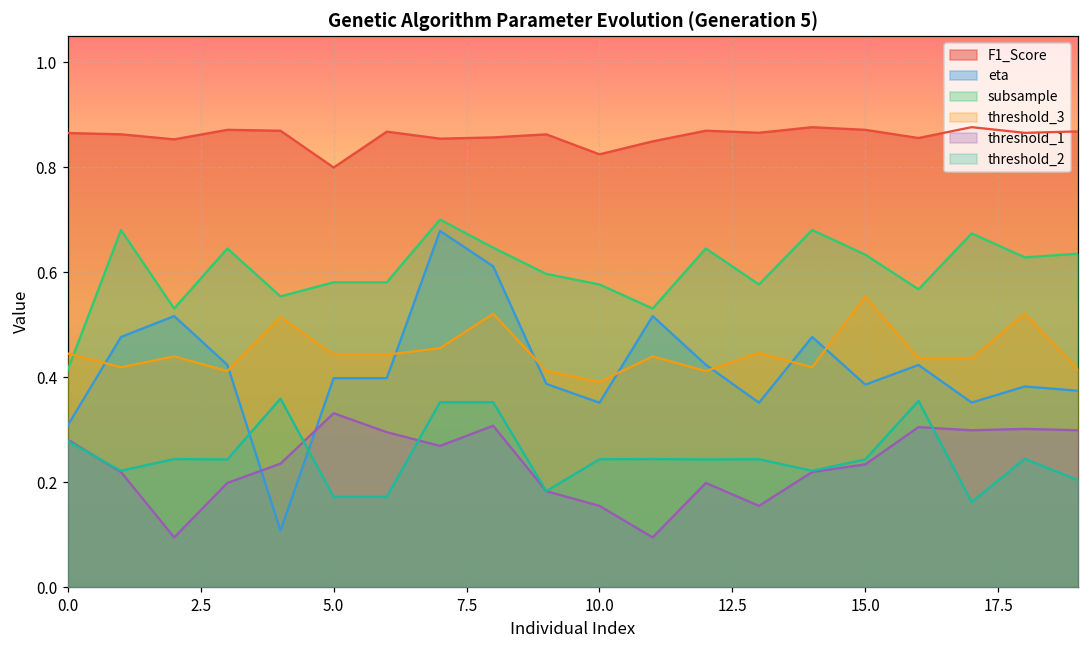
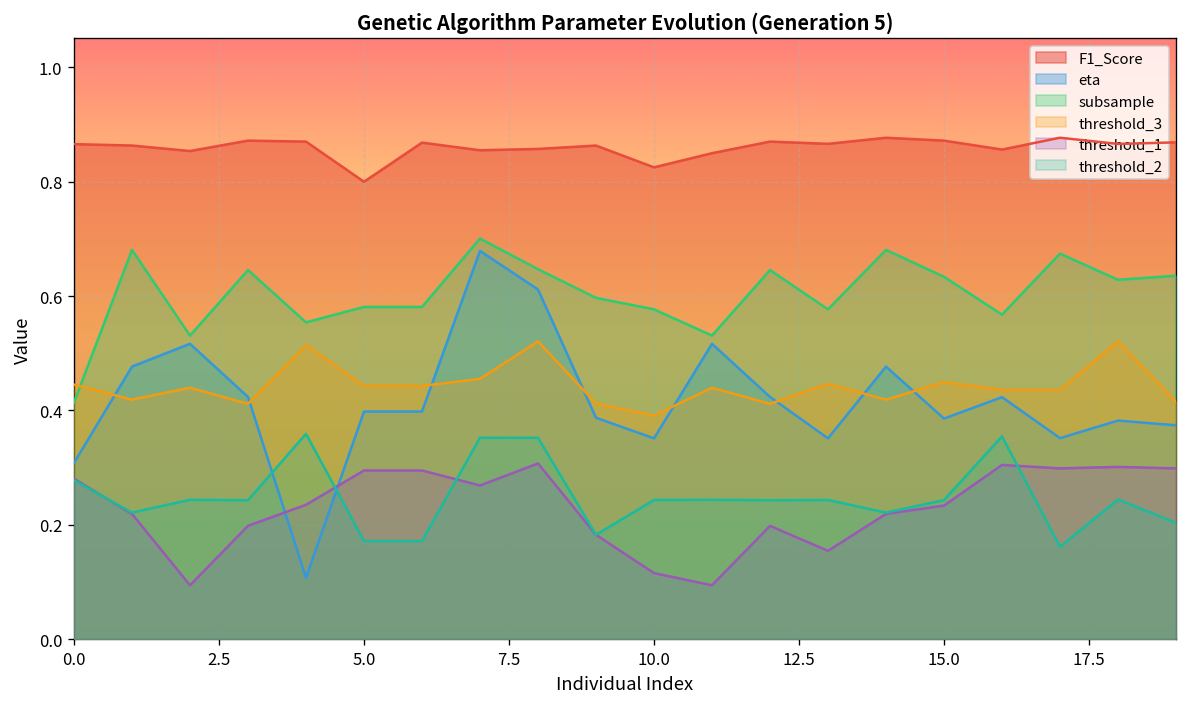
  {
    "F1_Score": {
      "0.0": 0.87,
      "5.0": 0.80,
      "10.0": 0.82,
      "15.0": 0.87
    },
    "threshold_3": {
      "0.0": 0.45,
      "5.0": 0.44,
      "10.0": 0.39,
-     "15.0": 0.55
+     "15.0": 0.45
    },
    "threshold_1": {
-     "5.0": 0.33,
-     "10.0": 0.15,
+     "5.0": 0.30,
+     "10.0": 0.12,
      "15.0": 0.23
    }
  }
